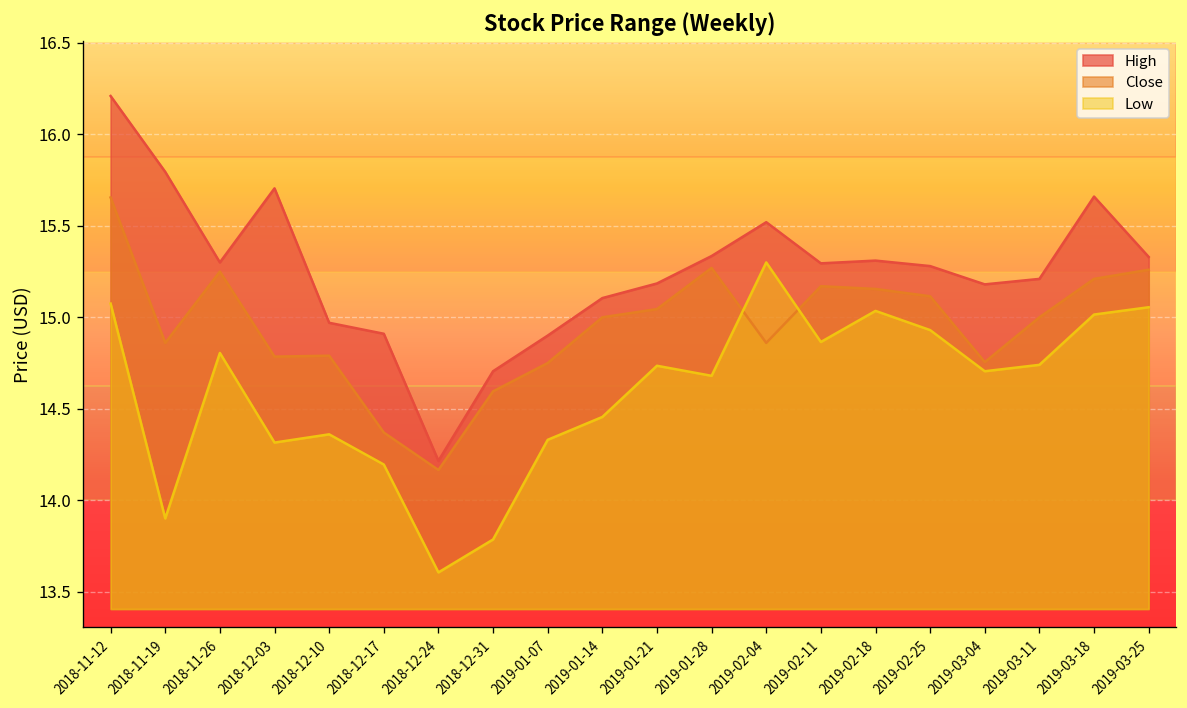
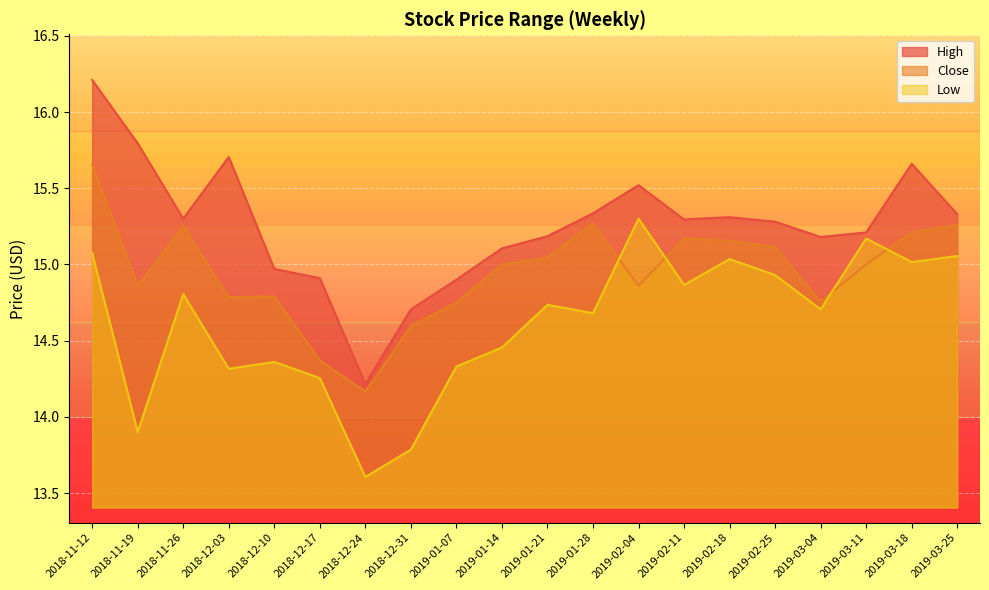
  {
    "Low": {
      "2018-11-12": 15.08,
      "2018-11-19": 13.90,
      "2018-11-26": 14.81,
      "2018-12-03": 14.32,
      "2018-12-10": 14.36,
-     "2018-12-17": 14.20,
+     "2018-12-17": 14.25,
      "2018-12-24": 13.61,
      "2018-12-31": 13.79,
      "2019-01-07": 14.33,
      "2019-01-14": 14.46,
      "2019-01-21": 14.74,
      "2019-01-28": 14.68,
      "2019-02-04": 15.30,
      "2019-02-11": 14.87,
      "2019-02-18": 15.04,
      "2019-02-25": 14.93,
      "2019-03-04": 14.71,
-     "2019-03-11": 14.74,
+     "2019-03-11": 15.17,
      "2019-03-18": 15.02,
      "2019-03-25": 15.06
    }
  }
